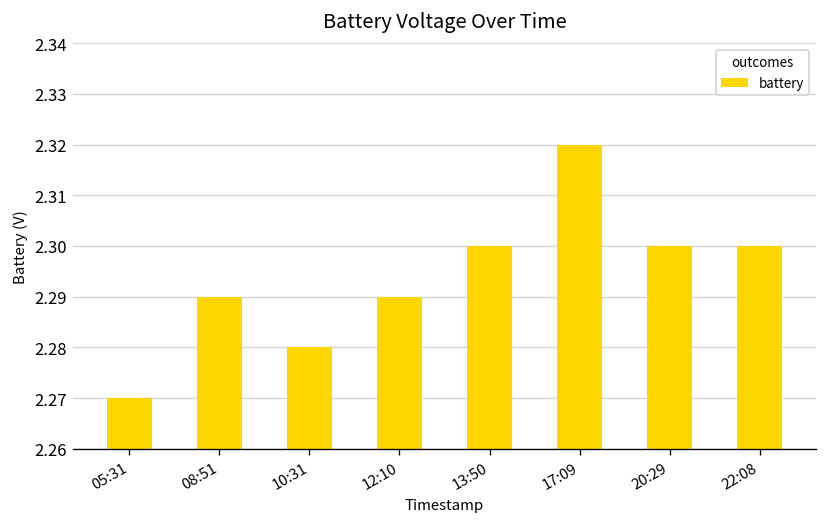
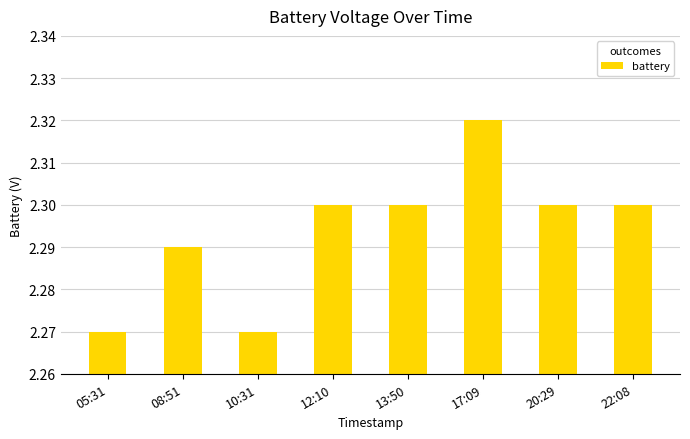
  {
    "05:31": 2.27,
    "08:51": 2.29,
-   "10:31": 2.28,
-   "12:10": 2.29,
+   "10:31": 2.27,
+   "12:10": 2.30,
    "13:50": 2.30,
    "17:09": 2.32,
    "20:29": 2.30,
    "22:08": 2.30
  }
